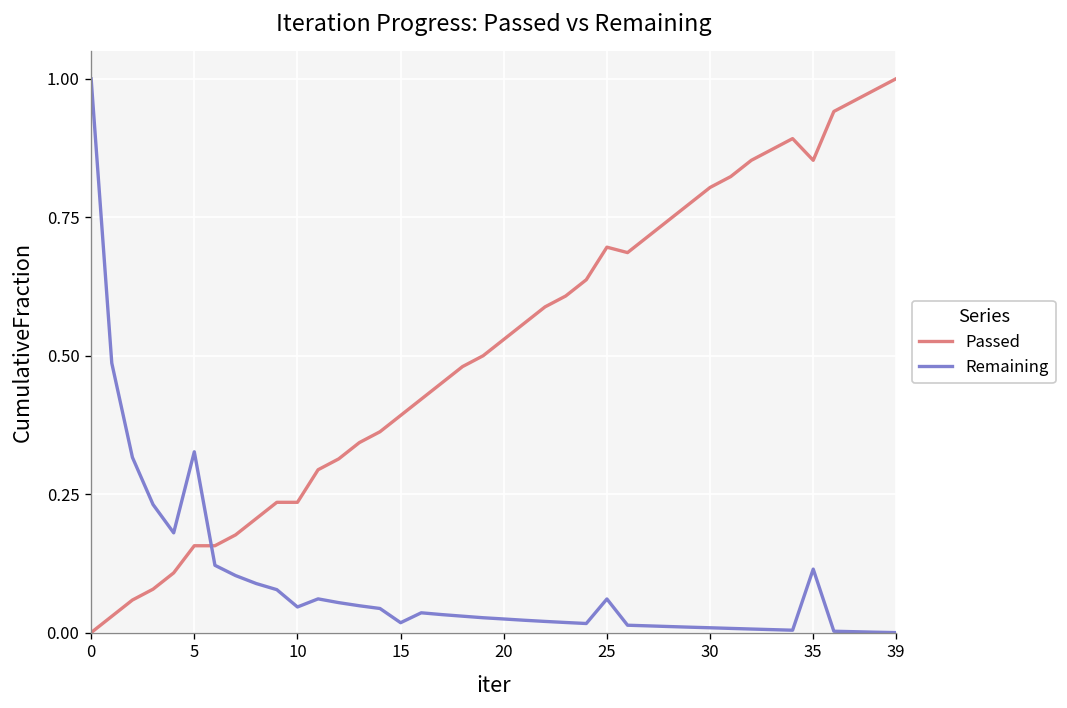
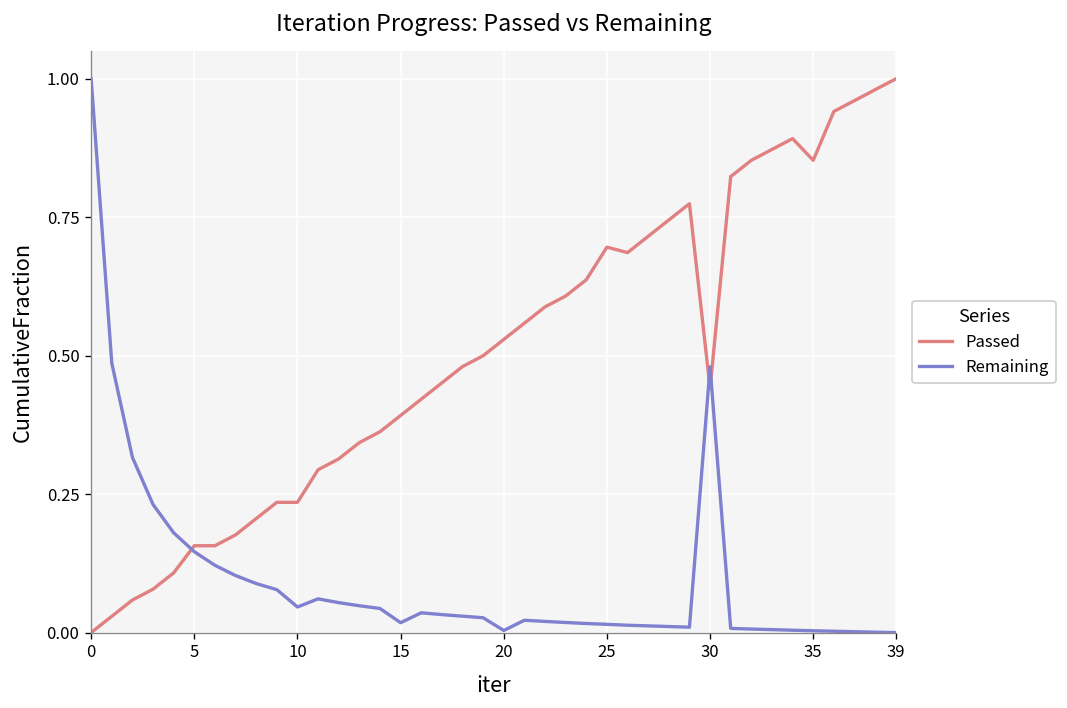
  {
    "Passed": {
      "0": 0.00,
      "5": 0.16,
      "10": 0.24,
      "15": 0.39,
      "20": 0.53,
      "25": 0.70,
-     "30": 0.80,
+     "30": 0.44,
      "35": 0.85,
      "39": 1.00
    },
    "Remaining": {
      "0": 1.00,
-     "5": 0.33,
+     "5": 0.15,
      "10": 0.05,
      "15": 0.02,
-     "20": 0.02,
-     "25": 0.06,
-     "30": 0.01,
-     "35": 0.11,
+     "20": 0.00,
+     "25": 0.01,
+     "30": 0.48,
+     "35": 0.00,
      "39": 0.00
    }
  }
